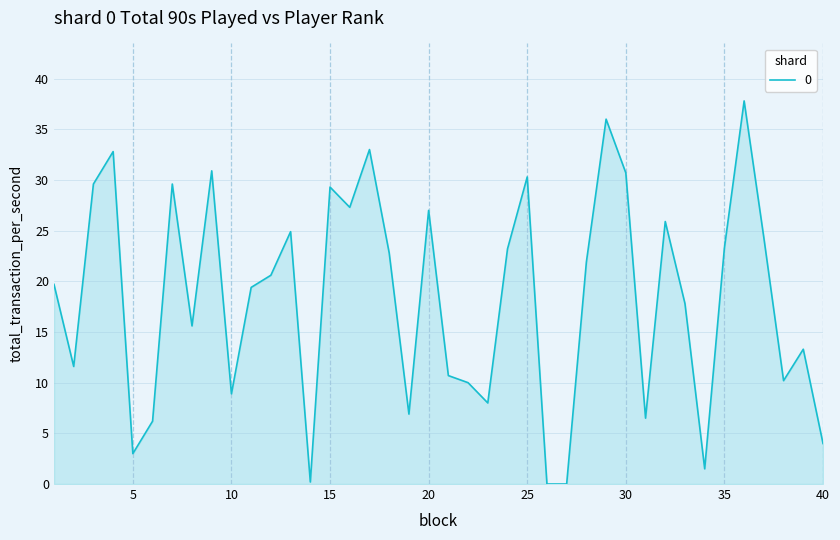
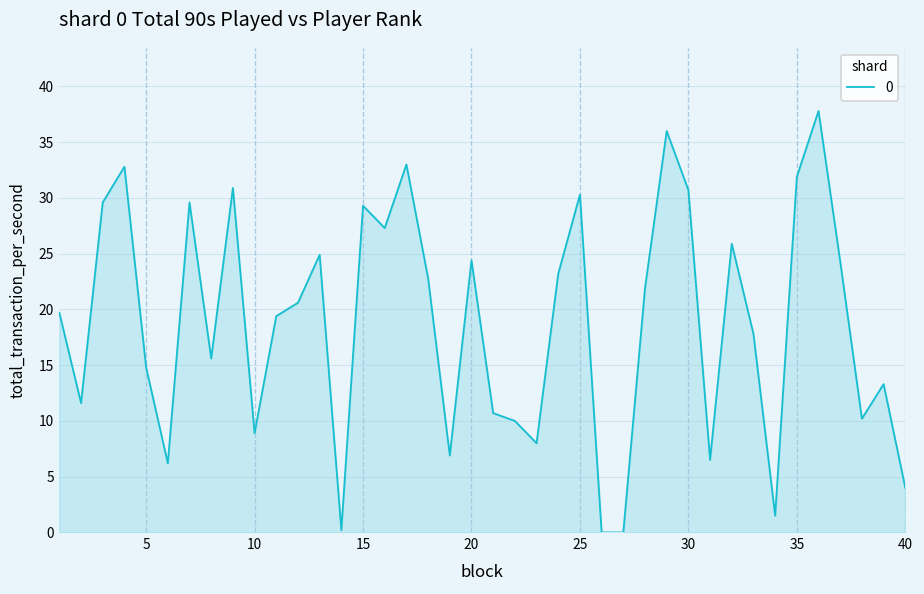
  {
-   "5": 3.0,
+   "5": 14.8,
    "10": 8.9,
    "15": 29.3,
-   "20": 27.0,
+   "20": 24.4,
    "25": 30.3,
    "30": 30.7,
-   "35": 23.3,
+   "35": 31.9,
    "40": 4.0
  }
